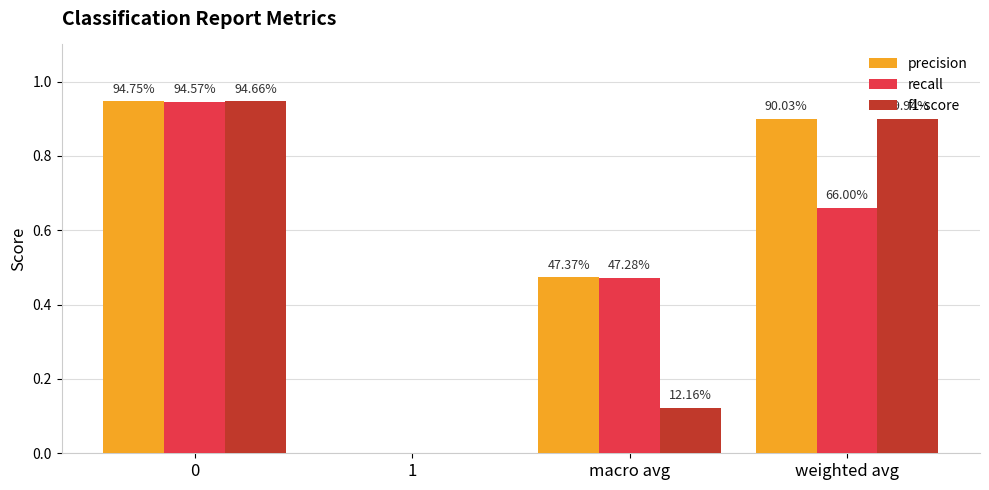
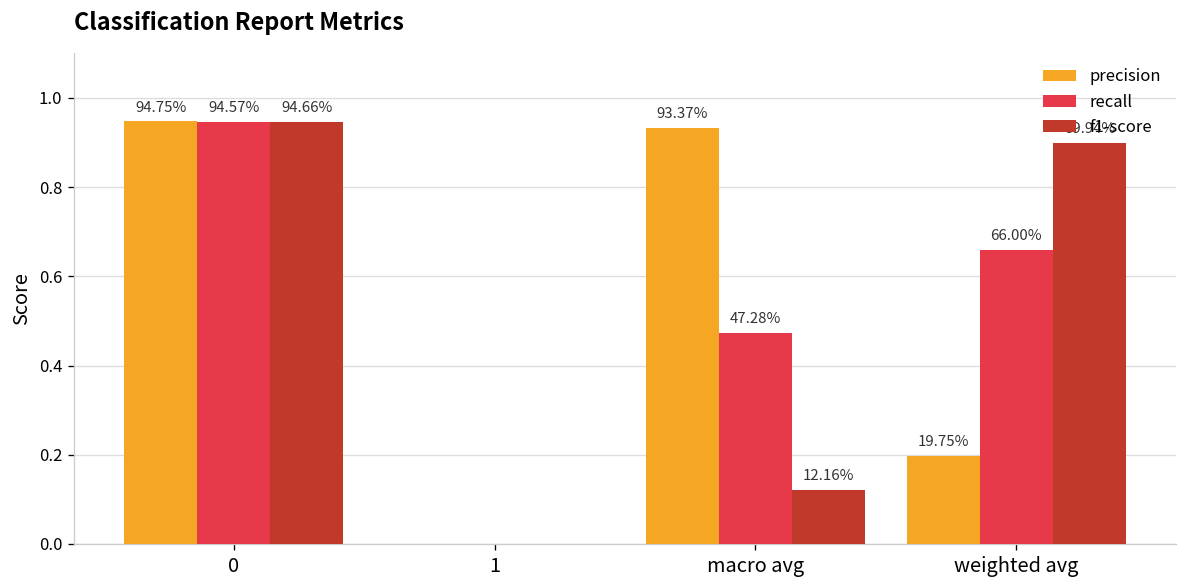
  {
    "precision": {
      "0": "94.75%",
-     "macro avg": "47.37%",
-     "weighted avg": "90.03%"
+     "macro avg": "93.37%",
+     "weighted avg": "19.75%"
    }
  }
